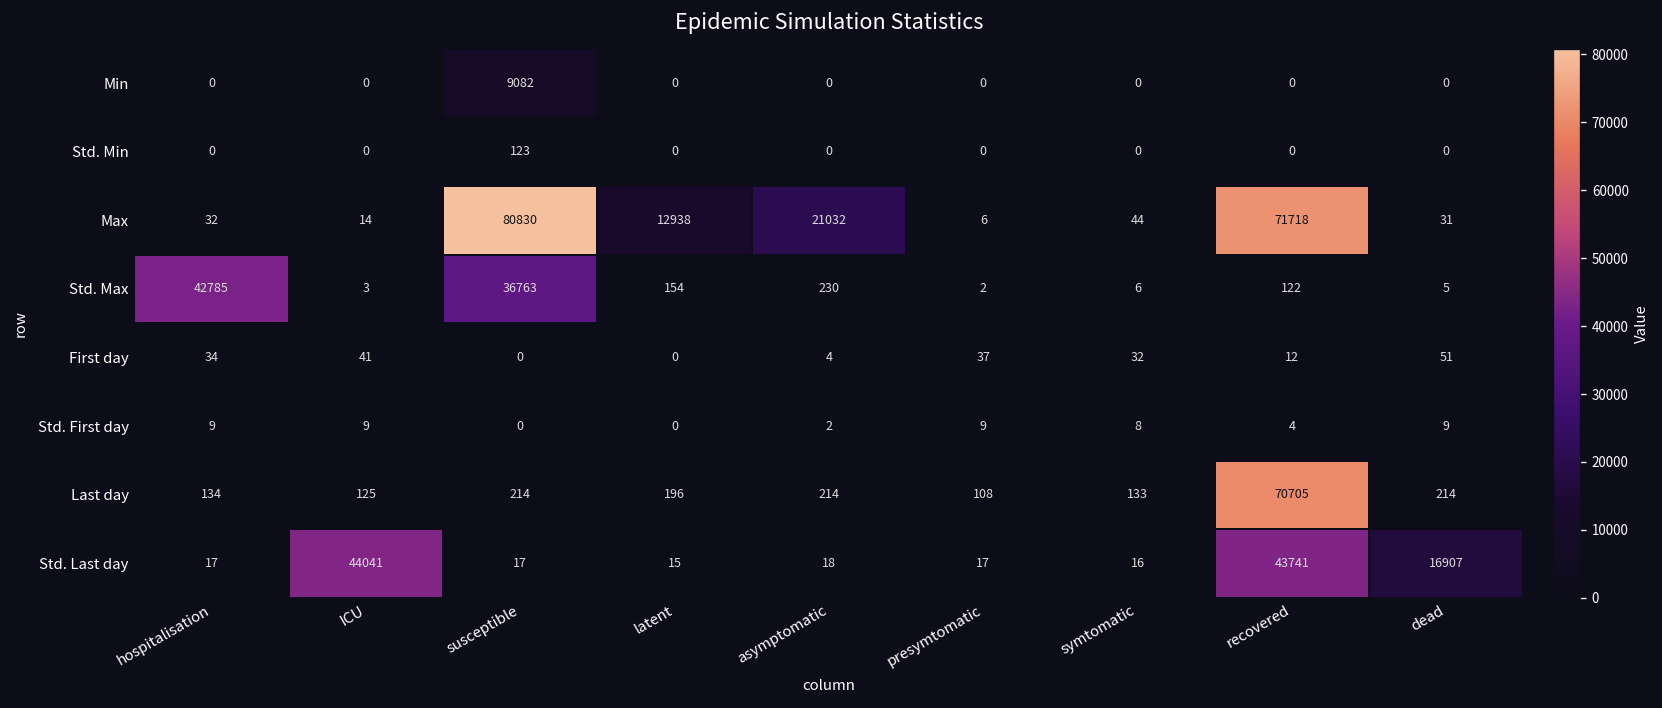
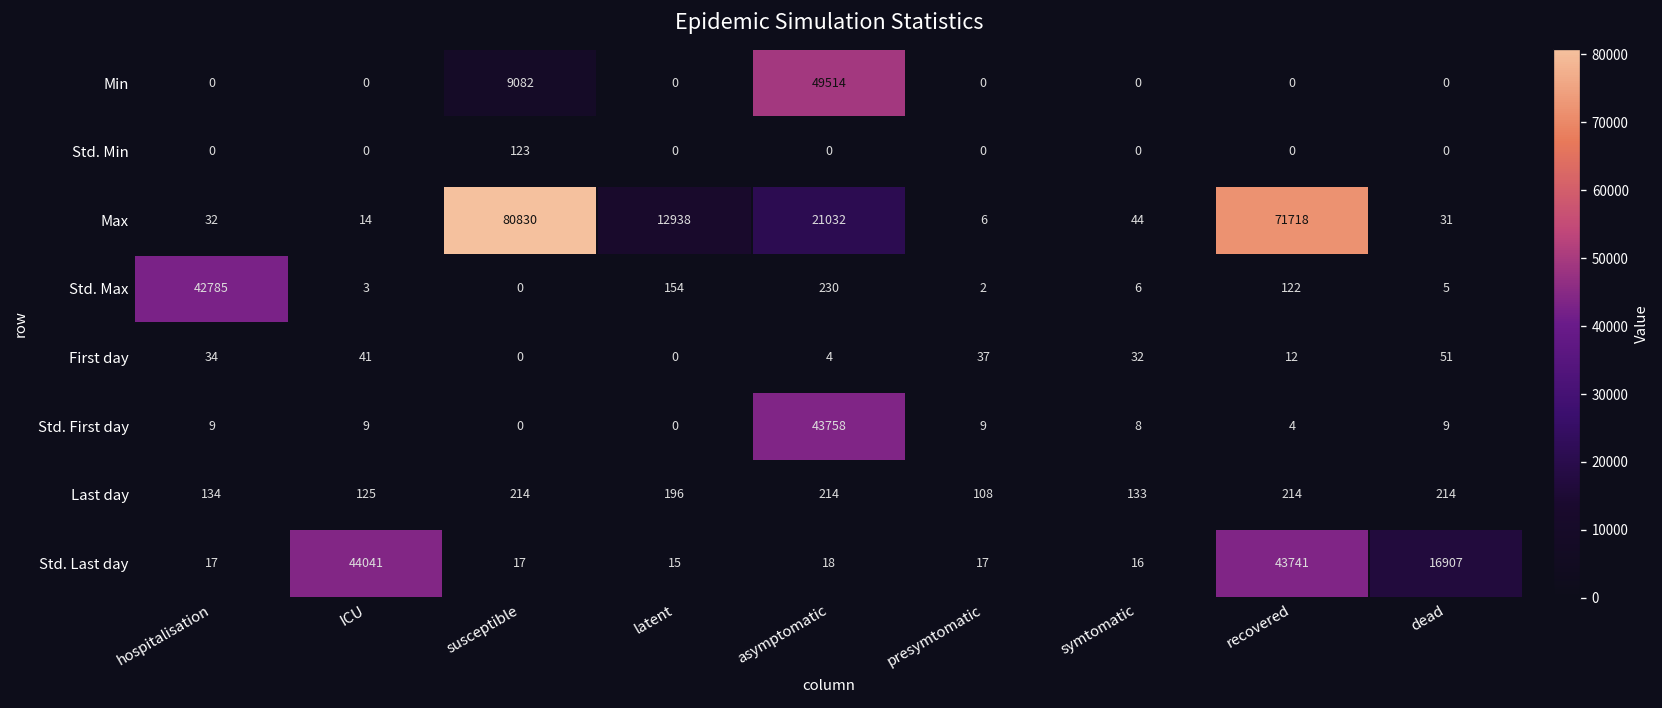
  {
    "Min": {
      "hospitalisation": 0,
      "ICU": 0,
      "susceptible": 9082,
      "latent": 0,
-     "asymptomatic": 0,
+     "asymptomatic": 49514,
      "presymtomatic": 0,
      "symtomatic": 0,
      "recovered": 0,
      "dead": 0
    },
    "Std. Min": {
      "hospitalisation": 0,
      "ICU": 0,
      "susceptible": 123,
      "latent": 0,
      "asymptomatic": 0,
      "presymtomatic": 0,
      "symtomatic": 0,
      "recovered": 0,
      "dead": 0
    },
    "Max": {
      "hospitalisation": 32,
      "ICU": 14,
      "susceptible": 80830,
      "latent": 12938,
      "asymptomatic": 21032,
      "presymtomatic": 6,
      "symtomatic": 44,
      "recovered": 71718,
      "dead": 31
    },
    "Std. Max": {
      "hospitalisation": 42785,
      "ICU": 3,
-     "susceptible": 36763,
+     "susceptible": 0,
      "latent": 154,
      "asymptomatic": 230,
      "presymtomatic": 2,
      "symtomatic": 6,
      "recovered": 122,
      "dead": 5
    },
    "First day": {
      "hospitalisation": 34,
      "ICU": 41,
      "susceptible": 0,
      "latent": 0,
      "asymptomatic": 4,
      "presymtomatic": 37,
      "symtomatic": 32,
      "recovered": 12,
      "dead": 51
    },
    "Std. First day": {
      "hospitalisation": 9,
      "ICU": 9,
      "susceptible": 0,
      "latent": 0,
-     "asymptomatic": 2,
+     "asymptomatic": 43758,
      "presymtomatic": 9,
      "symtomatic": 8,
      "recovered": 4,
      "dead": 9
    },
    "Last day": {
      "hospitalisation": 134,
      "ICU": 125,
      "susceptible": 214,
      "latent": 196,
      "asymptomatic": 214,
      "presymtomatic": 108,
      "symtomatic": 133,
-     "recovered": 70705,
+     "recovered": 214,
      "dead": 214
    },
    "Std. Last day": {
      "hospitalisation": 17,
      "ICU": 44041,
      "susceptible": 17,
      "latent": 15,
      "asymptomatic": 18,
      "presymtomatic": 17,
      "symtomatic": 16,
      "recovered": 43741,
      "dead": 16907
    }
  }
